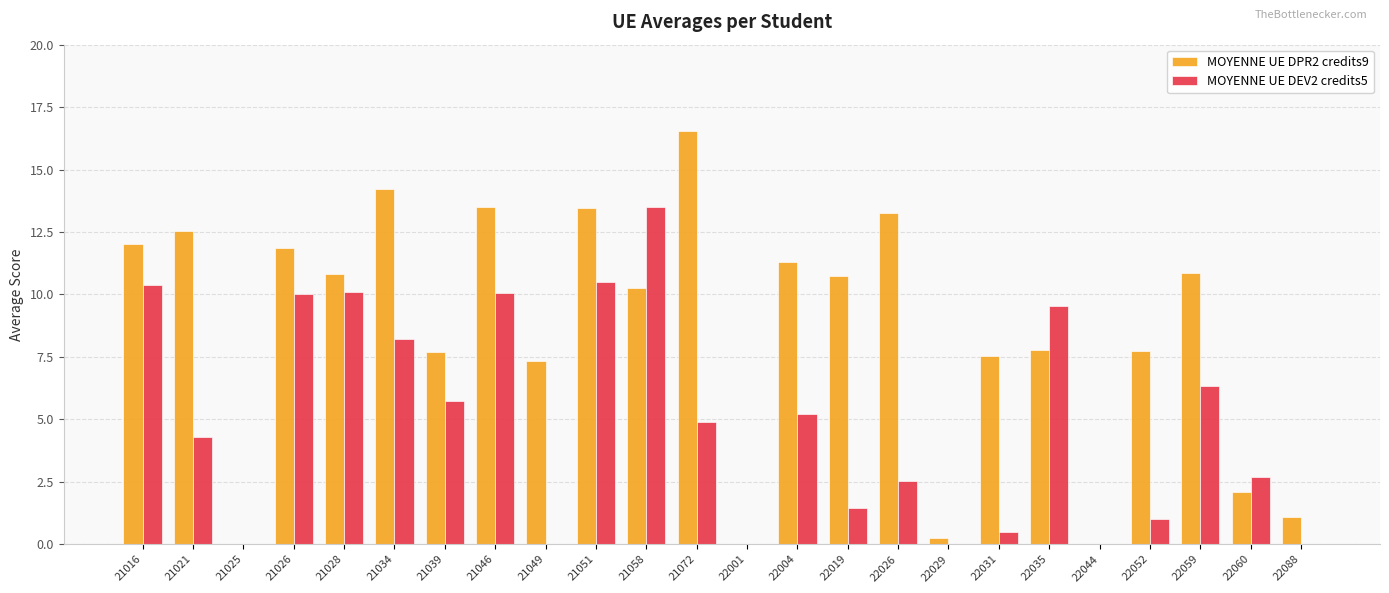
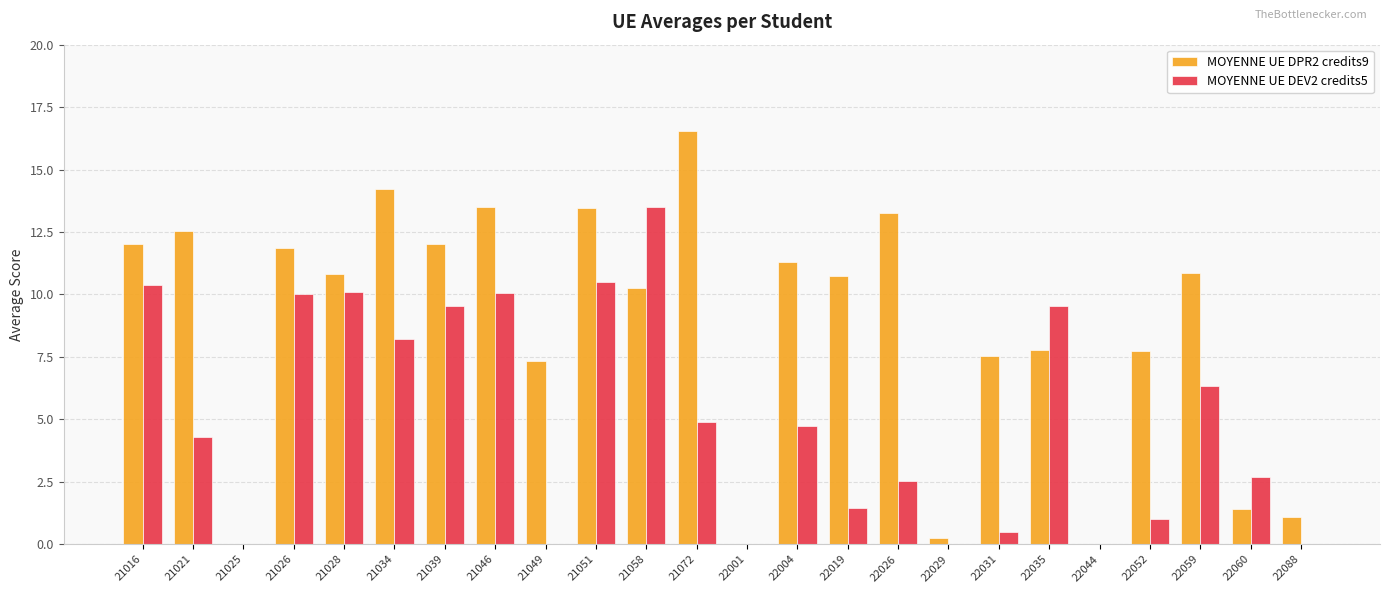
  {
    "MOYENNE UE DPR2 credits9": {
      "21016": 12.0,
      "21021": 12.5,
      "21025": 0.0,
      "21026": 11.9,
      "21028": 10.8,
      "21034": 14.2,
-     "21039": 7.7,
+     "21039": 12.0,
      "21046": 13.5,
      "21049": 7.4,
      "21051": 13.5,
      "21058": 10.3,
      "21072": 16.5,
      "22001": 0.0,
      "22004": 11.3,
      "22019": 10.7,
      "22026": 13.3,
      "22029": 0.2,
      "22031": 7.5,
      "22035": 7.8,
      "22044": 0.0,
      "22052": 7.7,
      "22059": 10.9,
-     "22060": 2.1,
+     "22060": 1.4,
      "22088": 1.1
    },
    "MOYENNE UE DEV2 credits5": {
      "21016": 10.4,
      "21021": 4.3,
      "21025": 0.0,
      "21026": 10.0,
      "21028": 10.1,
      "21034": 8.2,
-     "21039": 5.7,
+     "21039": 9.5,
      "21046": 10.1,
      "21049": 0.0,
      "21051": 10.5,
      "21058": 13.5,
      "21072": 4.9,
      "22001": 0.0,
-     "22004": 5.2,
+     "22004": 4.7,
      "22019": 1.5,
      "22026": 2.5,
      "22029": 0.0,
      "22031": 0.5,
      "22035": 9.5,
      "22044": 0.0,
      "22052": 1.0,
      "22059": 6.4,
      "22060": 2.7,
      "22088": 0.0
    }
  }
